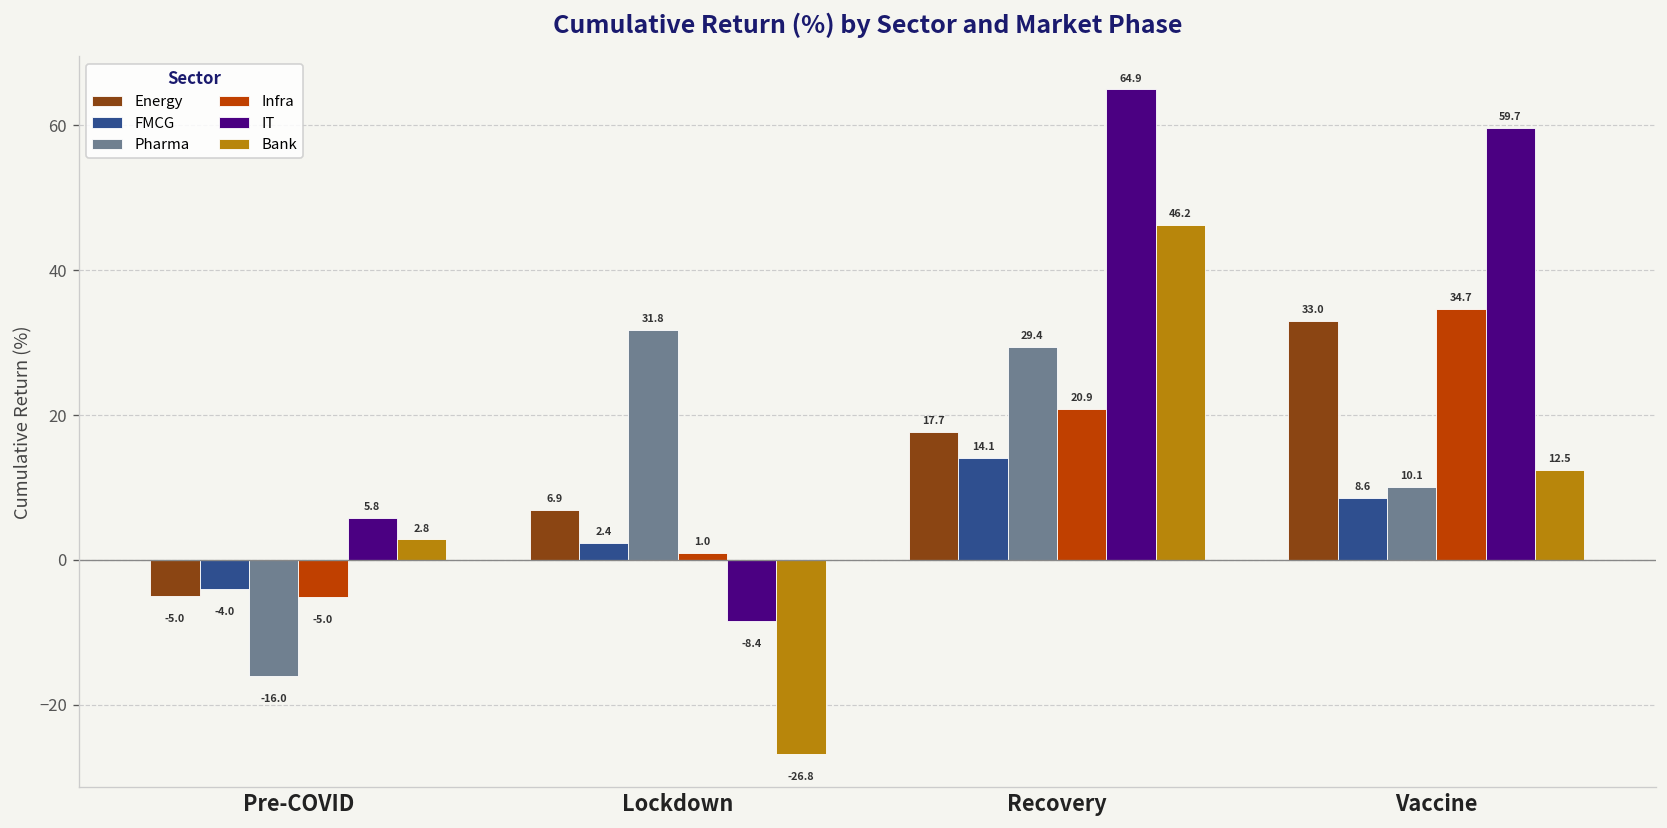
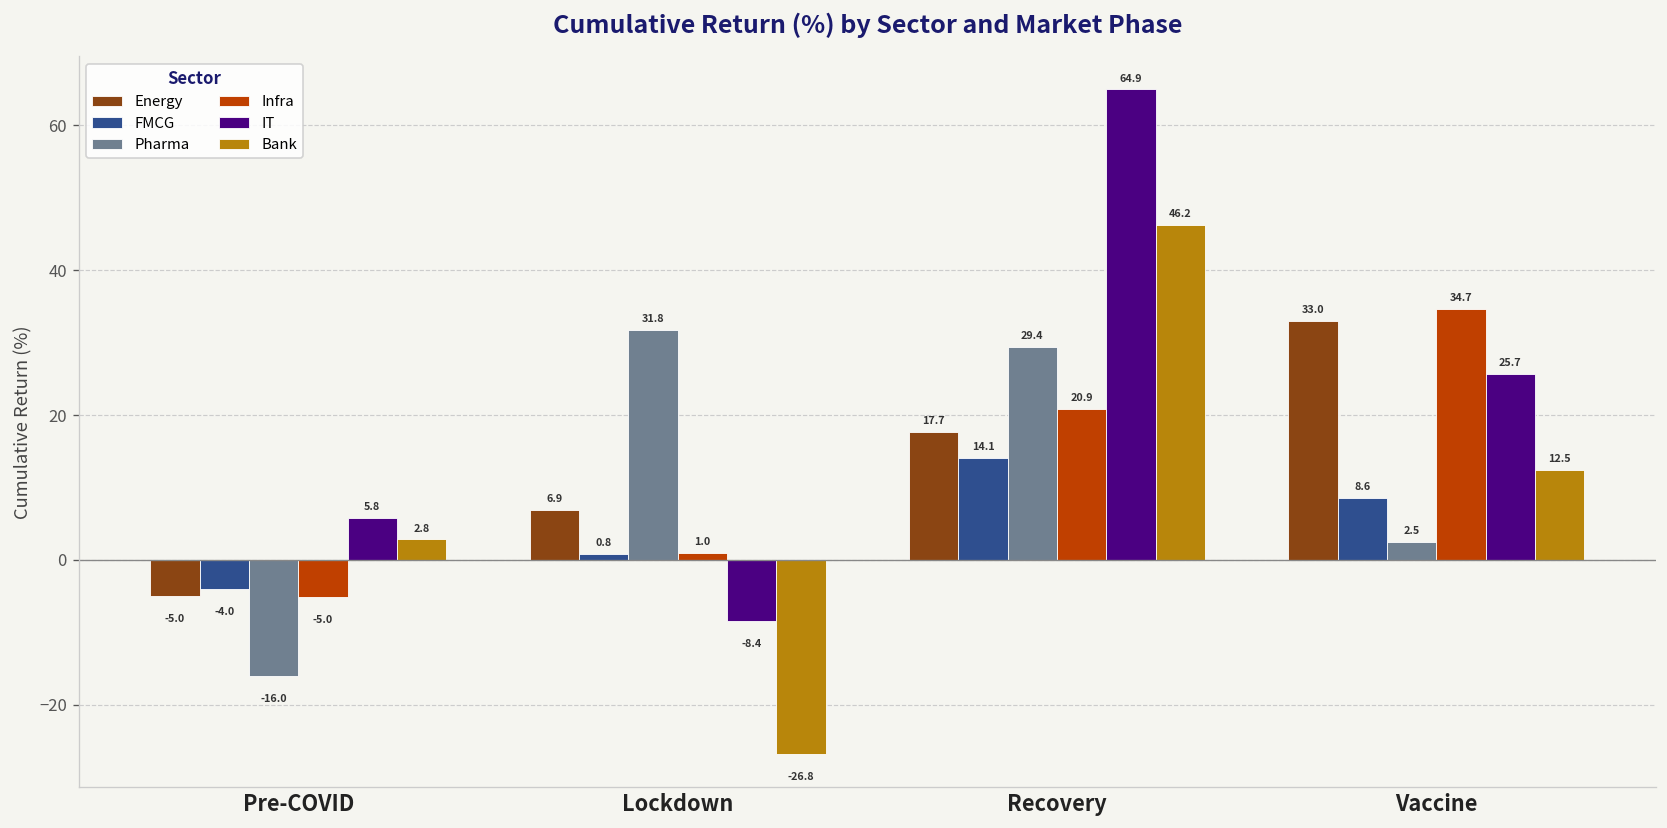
  {
    "FMCG": {
      "Pre-COVID": -4.0,
-     "Lockdown": 2.4,
+     "Lockdown": 0.8,
      "Recovery": 14.1,
      "Vaccine": 8.6
    },
    "Pharma": {
      "Pre-COVID": -16.0,
      "Lockdown": 31.8,
      "Recovery": 29.4,
-     "Vaccine": 10.1
+     "Vaccine": 2.5
    },
    "IT": {
      "Pre-COVID": 5.8,
      "Lockdown": -8.4,
      "Recovery": 64.9,
-     "Vaccine": 59.7
+     "Vaccine": 25.7
    },
    "Bank": {
      "Pre-COVID": 2.8,
      "Lockdown": -26.8,
      "Recovery": 46.2,
      "Vaccine": 12.5
    }
  }
